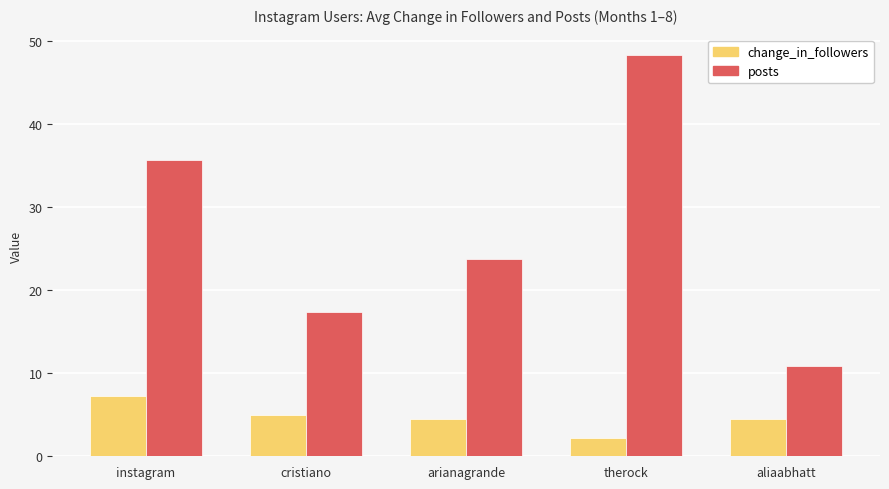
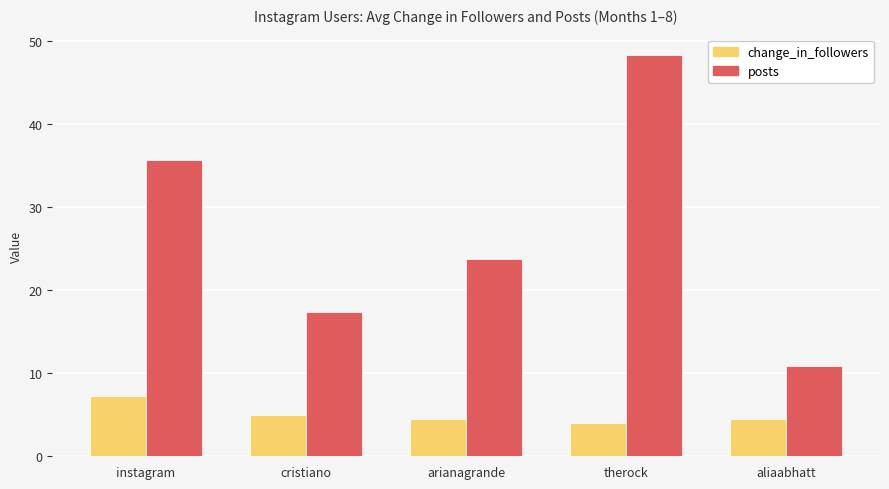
  {
    "change_in_followers": {
      "instagram": 7,
      "cristiano": 5,
      "arianagrande": 4,
-     "therock": 2,
+     "therock": 4,
      "aliaabhatt": 5
    },
    "posts": {
      "instagram": 36,
      "cristiano": 17,
      "arianagrande": 24,
      "therock": 48,
      "aliaabhatt": 11
    }
  }
